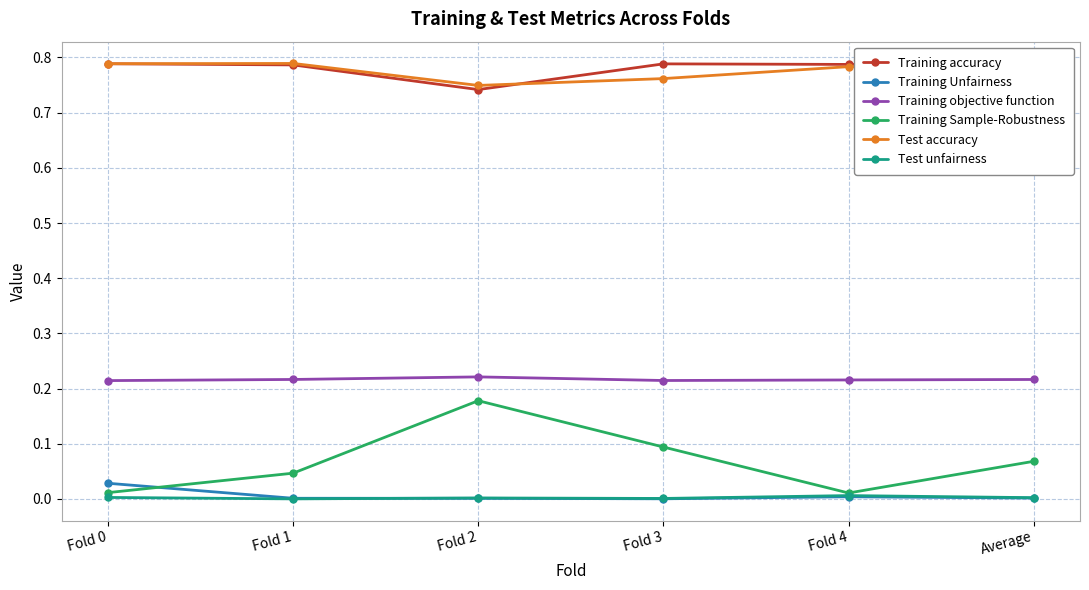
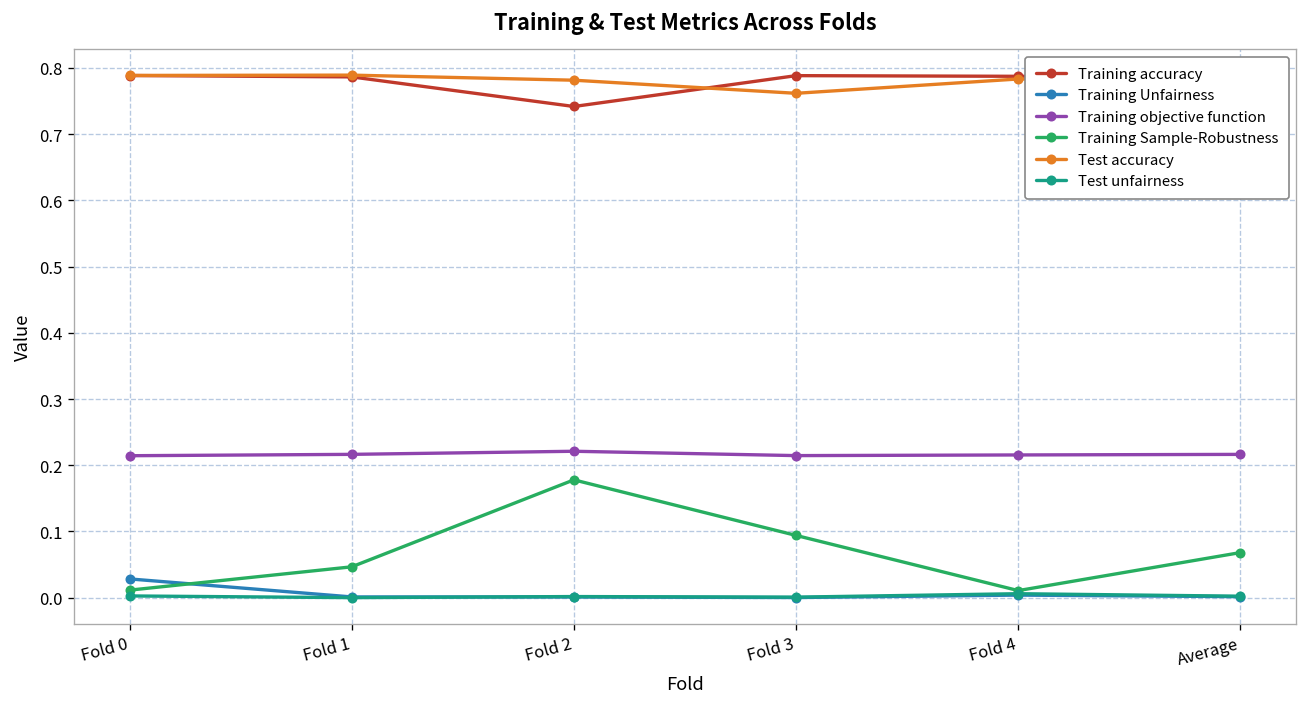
  {
    "Training accuracy": {
      "Fold 2": 0.74,
      "Fold 3": 0.79
    },
    "Training Unfairness": {
      "Fold 0": 0.03
    },
    "Training objective function": {
      "Fold 0": 0.21,
      "Fold 1": 0.22,
      "Fold 2": 0.22,
      "Fold 3": 0.21,
      "Fold 4": 0.22,
      "Average": 0.22
    },
    "Test accuracy": {
-     "Fold 2": 0.75,
+     "Fold 2": 0.78,
      "Fold 3": 0.76
    }
  }
